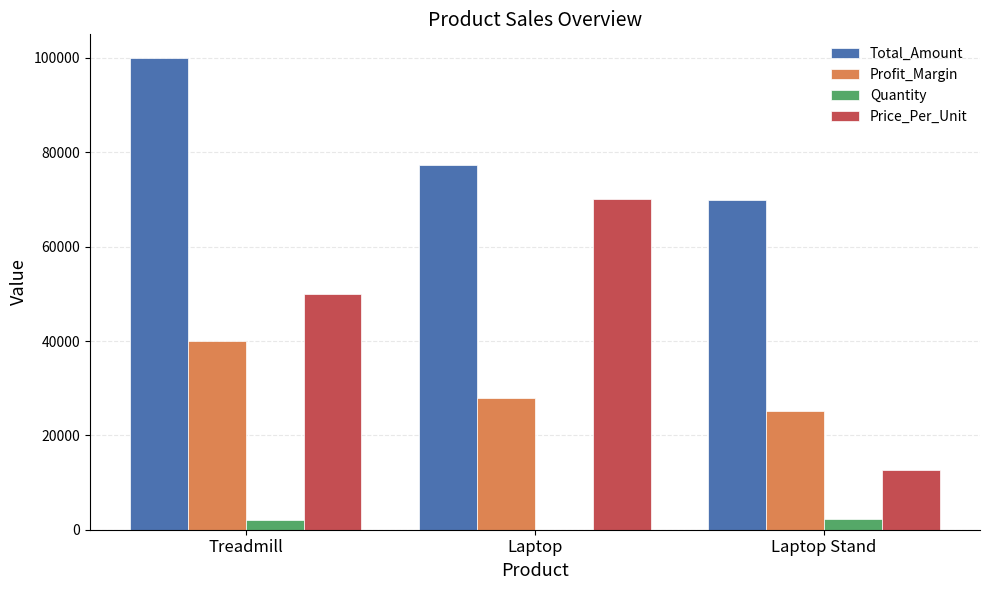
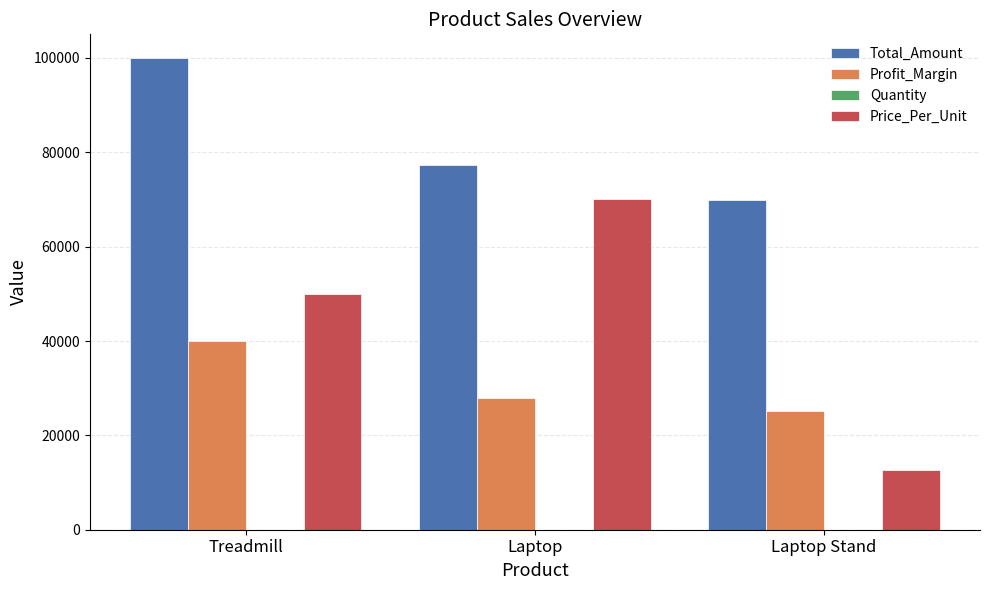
  {
    "Total_Amount": {
      "Treadmill": 100000,
      "Laptop": 77000,
      "Laptop Stand": 70000
    },
    "Quantity": {
-     "Treadmill": 2000,
-     "Laptop Stand": 2000
+     "Treadmill": 0,
+     "Laptop Stand": 0
    }
  }
